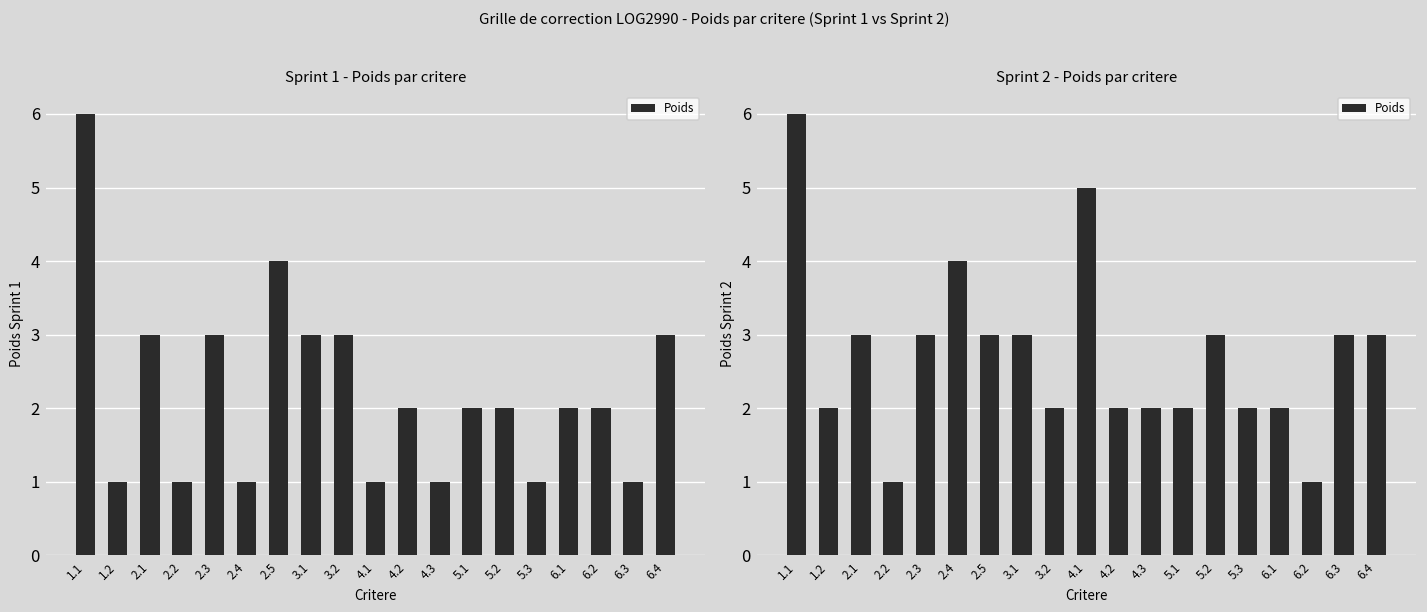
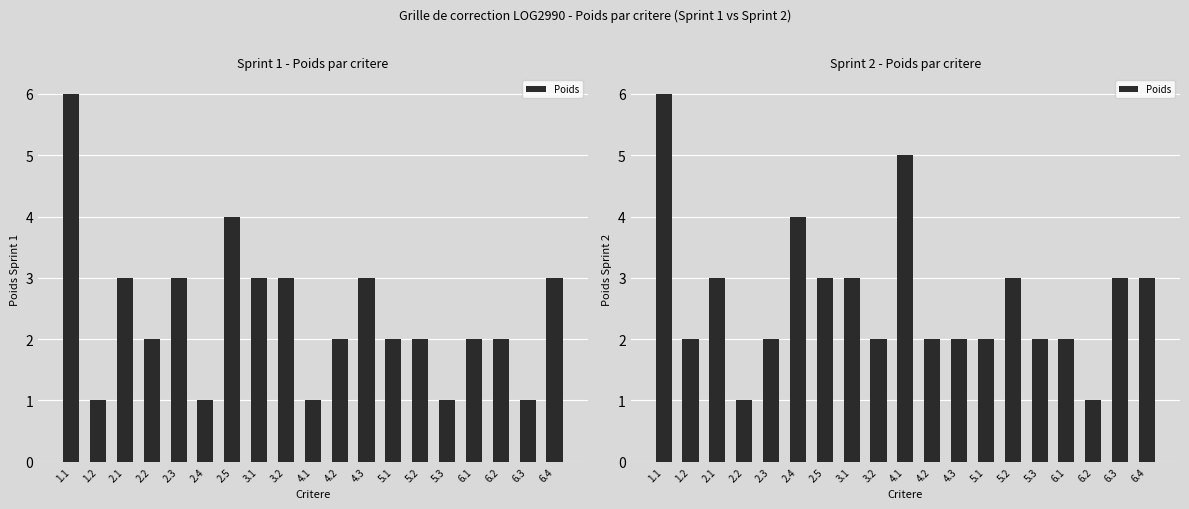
  {
    "Sprint 1 - Poids par critere": {
      "1.1": 6,
      "1.2": 1,
      "2.1": 3,
-     "2.2": 1,
+     "2.2": 2,
      "2.3": 3,
      "2.4": 1,
      "2.5": 4,
      "3.1": 3,
      "3.2": 3,
      "4.1": 1,
      "4.2": 2,
-     "4.3": 1,
+     "4.3": 3,
      "5.1": 2,
      "5.2": 2,
      "5.3": 1,
      "6.1": 2,
      "6.2": 2,
      "6.3": 1,
      "6.4": 3
    },
    "Sprint 2 - Poids par critere": {
      "1.1": 6,
      "1.2": 2,
      "2.1": 3,
      "2.2": 1,
-     "2.3": 3,
+     "2.3": 2,
      "2.4": 4,
      "2.5": 3,
      "3.1": 3,
      "3.2": 2,
      "4.1": 5,
      "4.2": 2,
      "4.3": 2,
      "5.1": 2,
      "5.2": 3,
      "5.3": 2,
      "6.1": 2,
      "6.2": 1,
      "6.3": 3,
      "6.4": 3
    }
  }
